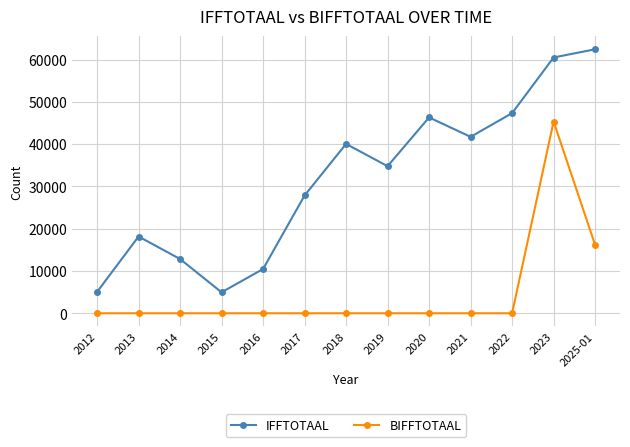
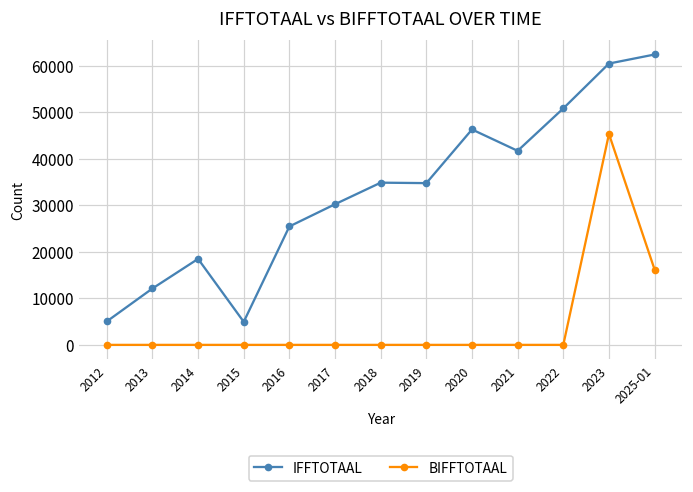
  {
    "IFFTOTAAL": {
      "2012": 5000,
-     "2013": 18000,
-     "2014": 13000,
+     "2013": 12000,
+     "2014": 18000,
      "2015": 5000,
-     "2016": 10000,
-     "2017": 28000,
-     "2018": 40000,
+     "2016": 25000,
+     "2017": 30000,
+     "2018": 35000,
      "2019": 35000,
      "2020": 46000,
      "2021": 42000,
-     "2022": 47000,
+     "2022": 51000,
      "2023": 60000,
      "2025-01": 62000
    },
    "BIFFTOTAAL": {
      "2012": 0,
      "2013": 0,
      "2014": 0,
      "2015": 0,
      "2016": 0,
      "2017": 0,
      "2018": 0,
      "2019": 0,
      "2020": 0,
      "2021": 0,
      "2022": 0,
      "2023": 45000,
      "2025-01": 16000
    }
  }
